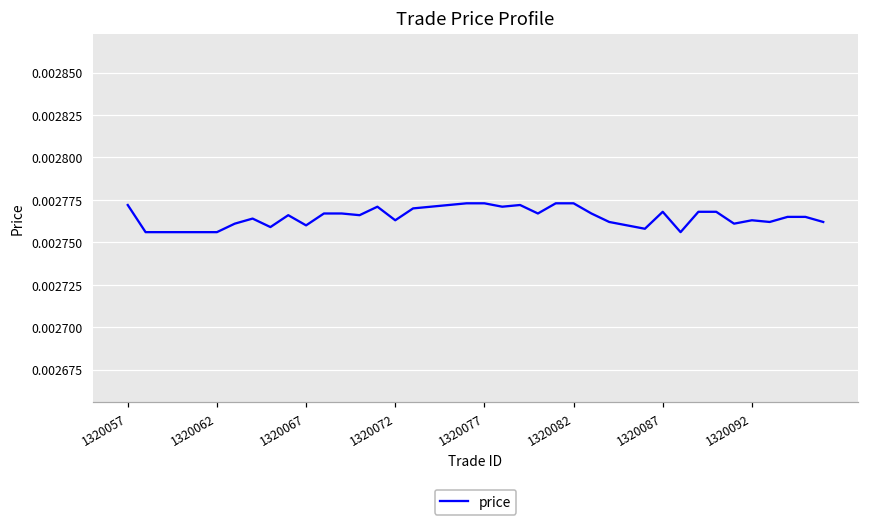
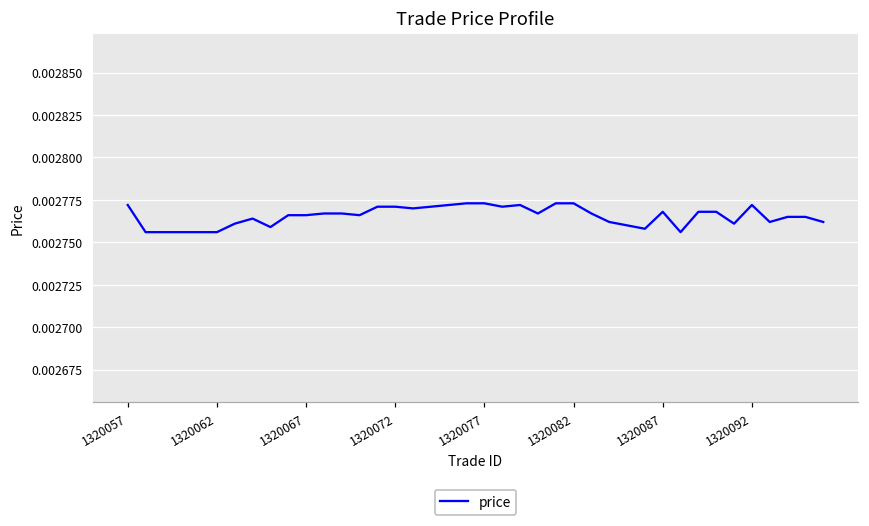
  {
    "1320057": 0.002772,
    "1320062": 0.002756,
-   "1320067": 0.002760,
-   "1320072": 0.002763,
+   "1320067": 0.002766,
+   "1320072": 0.002771,
    "1320077": 0.002773,
    "1320082": 0.002773,
    "1320087": 0.002768,
-   "1320092": 0.002763
+   "1320092": 0.002772
  }
